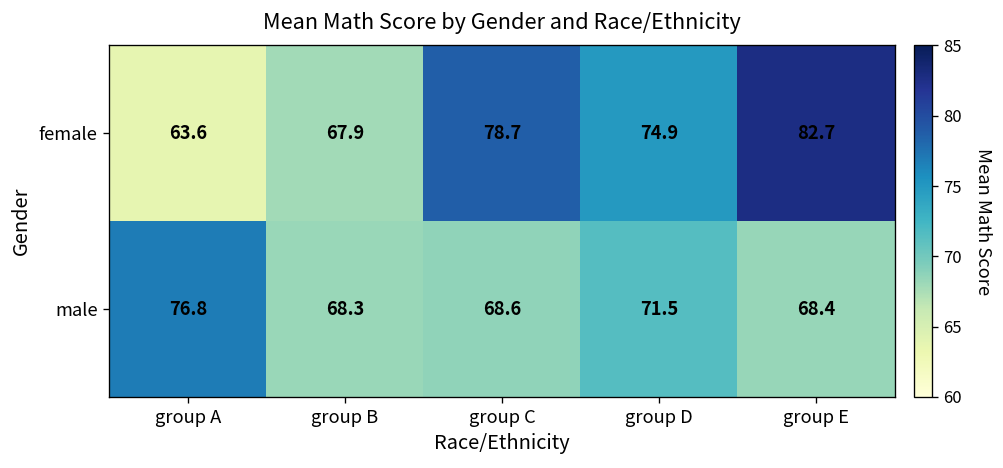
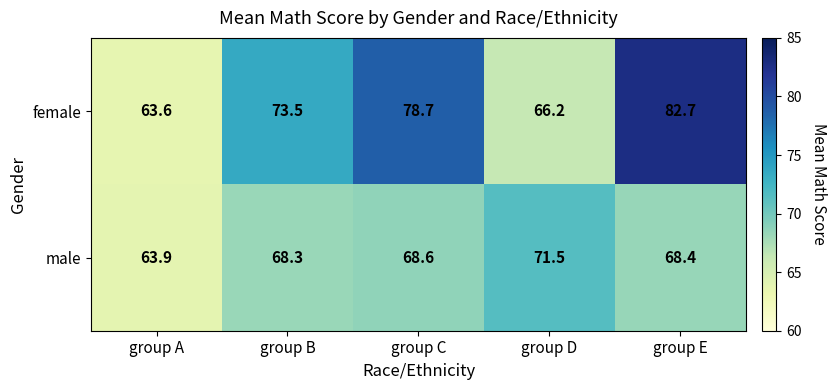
  {
    "female": {
      "group A": 63.6,
-     "group B": 67.9,
+     "group B": 73.5,
      "group C": 78.7,
-     "group D": 74.9,
+     "group D": 66.2,
      "group E": 82.7
    },
    "male": {
-     "group A": 76.8,
+     "group A": 63.9,
      "group B": 68.3,
      "group C": 68.6,
      "group D": 71.5,
      "group E": 68.4
    }
  }
